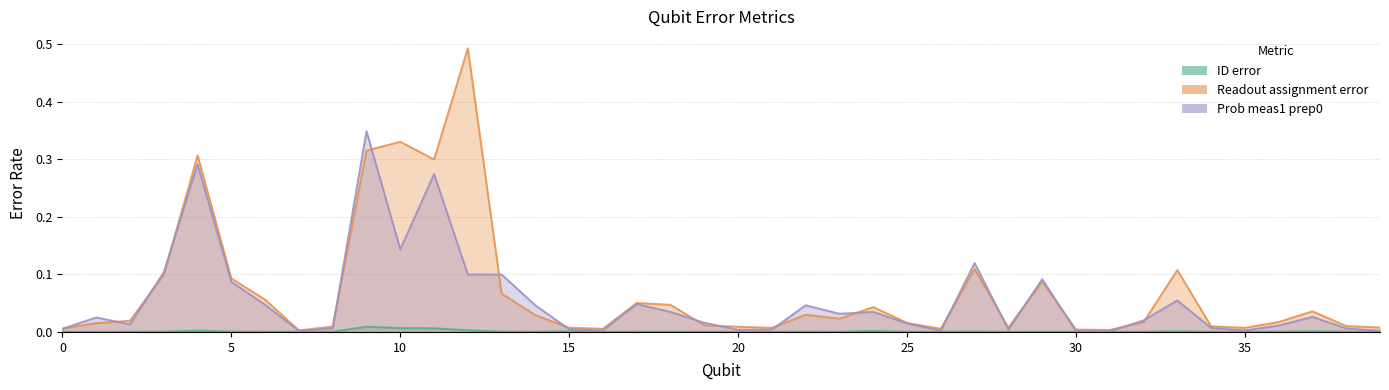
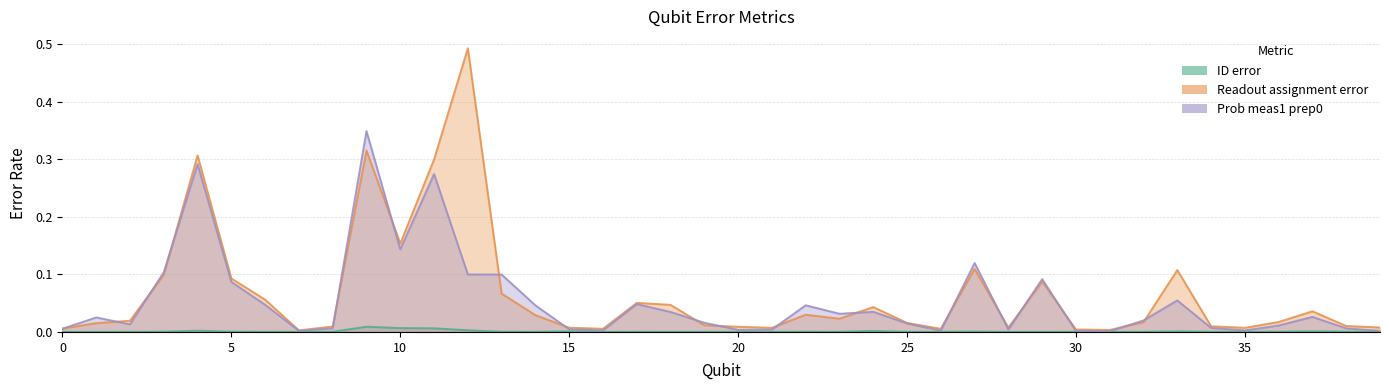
  {
    "Readout assignment error": {
      "5": 0.09,
-     "10": 0.33,
+     "10": 0.15,
      "20": 0.01,
      "35": 0.01
    }
  }
